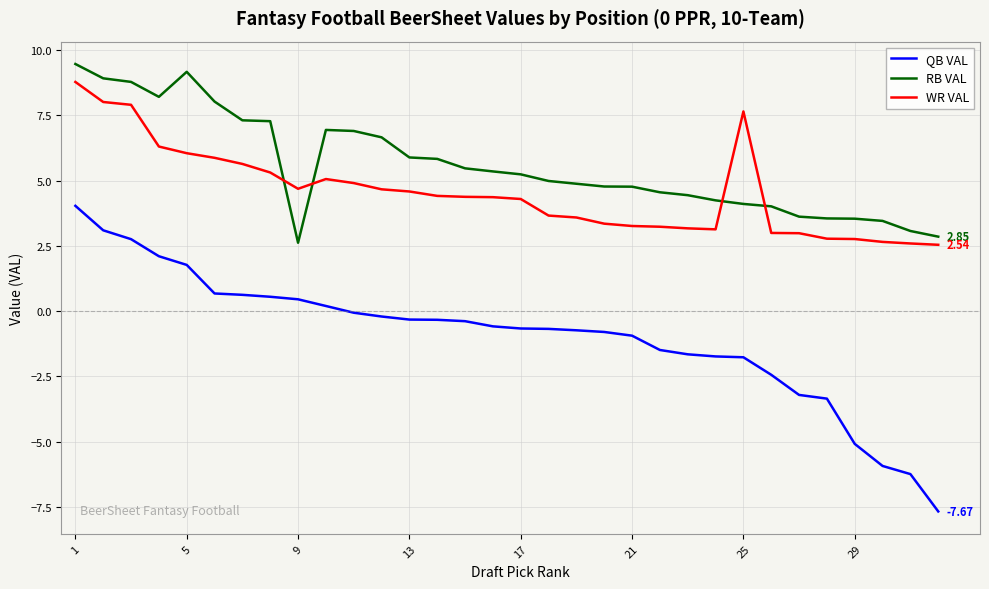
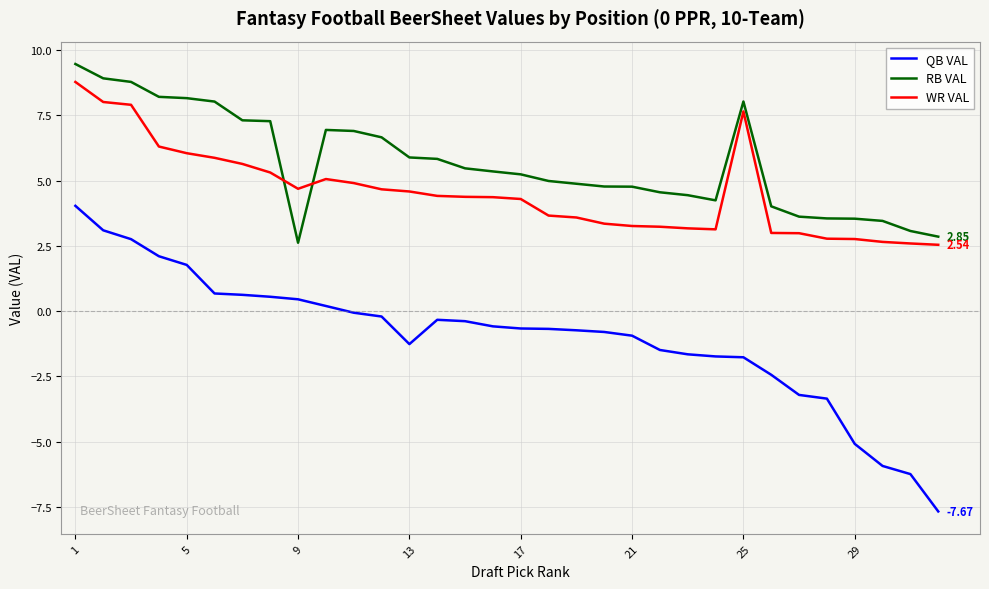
  {
    "QB VAL": {
      "1": 4.0,
      "5": 1.8,
      "9": 0.5,
-     "13": -0.3,
+     "13": -1.3,
      "17": -0.7,
      "21": -0.9,
      "25": -1.8,
      "29": -5.1
    },
    "RB VAL": {
      "1": 9.5,
-     "5": 9.2,
+     "5": 8.2,
      "9": 2.6,
      "13": 5.9,
      "17": 5.2,
      "21": 4.8,
-     "25": 4.1,
+     "25": 8.0,
      "29": 3.5
    },
    "WR VAL": {
      "1": 8.8,
      "5": 6.0,
      "9": 4.7,
      "13": 4.6,
      "17": 4.3,
      "21": 3.3,
      "25": 7.6,
      "29": 2.8
    }
  }
